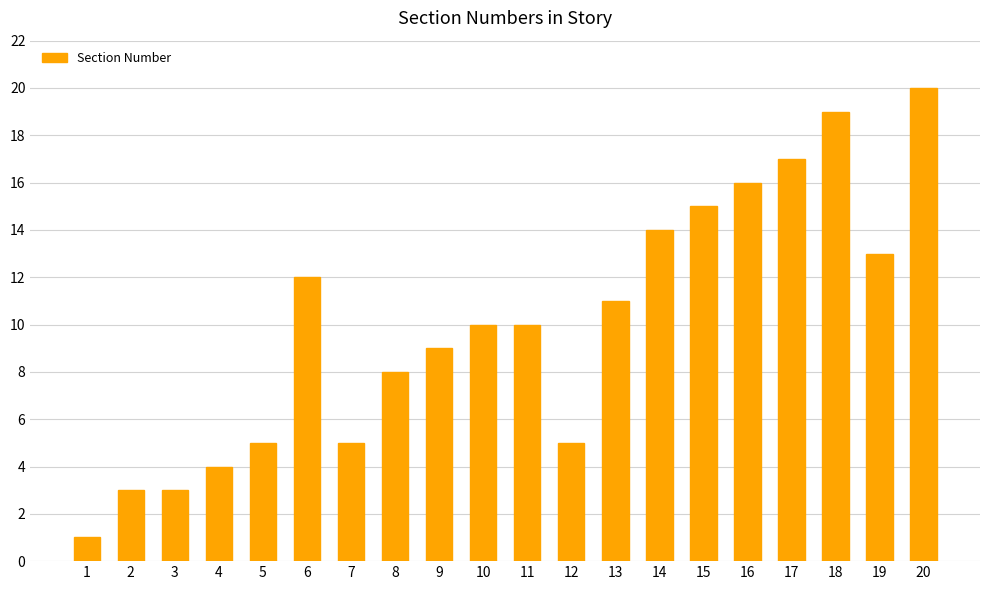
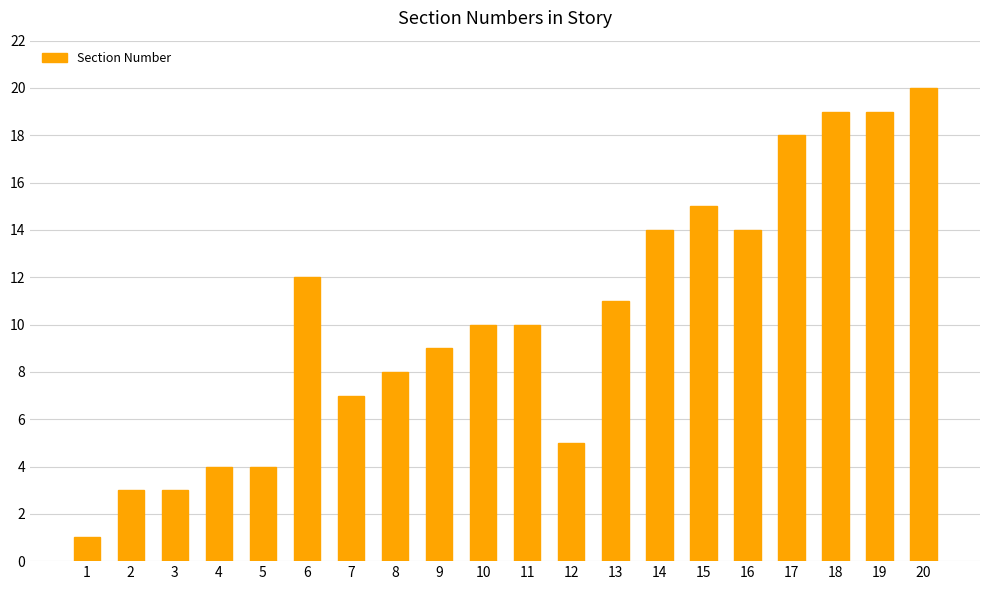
  {
    "1": 1,
    "2": 3,
    "3": 3,
    "4": 4,
-   "5": 5,
+   "5": 4,
    "6": 12,
-   "7": 5,
+   "7": 7,
    "8": 8,
    "9": 9,
    "10": 10,
    "11": 10,
    "12": 5,
    "13": 11,
    "14": 14,
    "15": 15,
-   "16": 16,
-   "17": 17,
+   "16": 14,
+   "17": 18,
    "18": 19,
-   "19": 13,
+   "19": 19,
    "20": 20
  }
